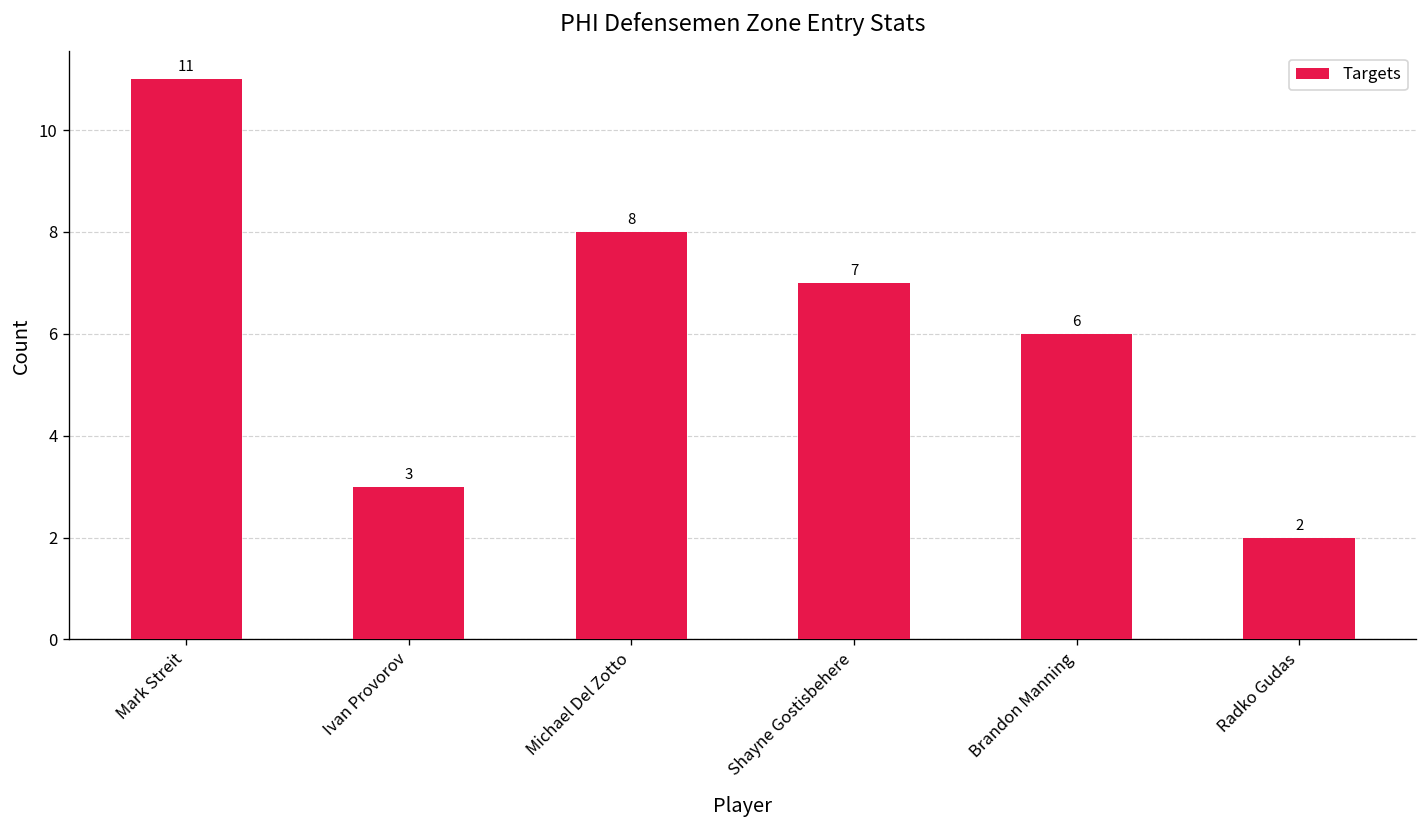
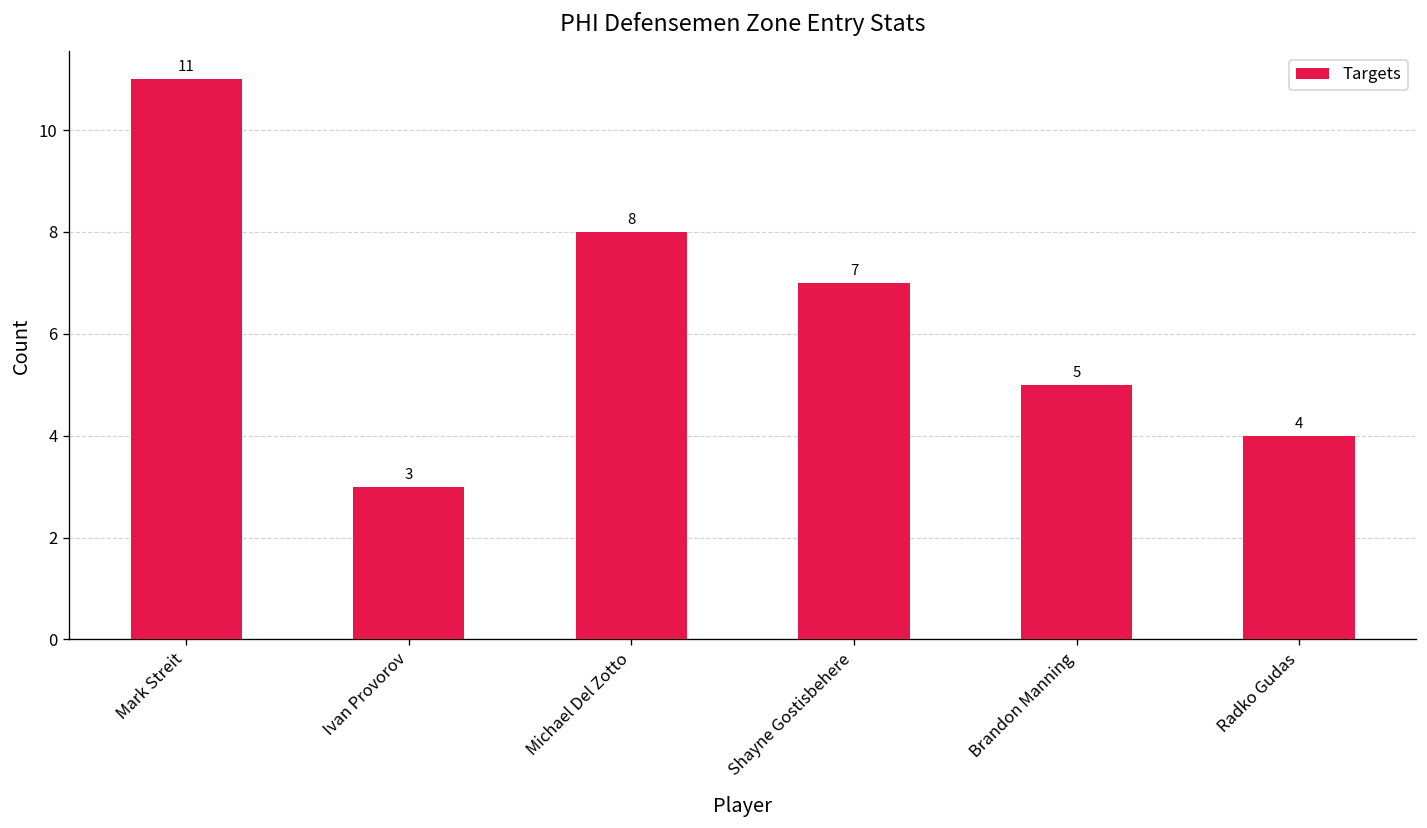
  {
    "Mark Streit": 11,
    "Ivan Provorov": 3,
    "Michael Del Zotto": 8,
    "Shayne Gostisbehere": 7,
-   "Brandon Manning": 6,
-   "Radko Gudas": 2
+   "Brandon Manning": 5,
+   "Radko Gudas": 4
  }
